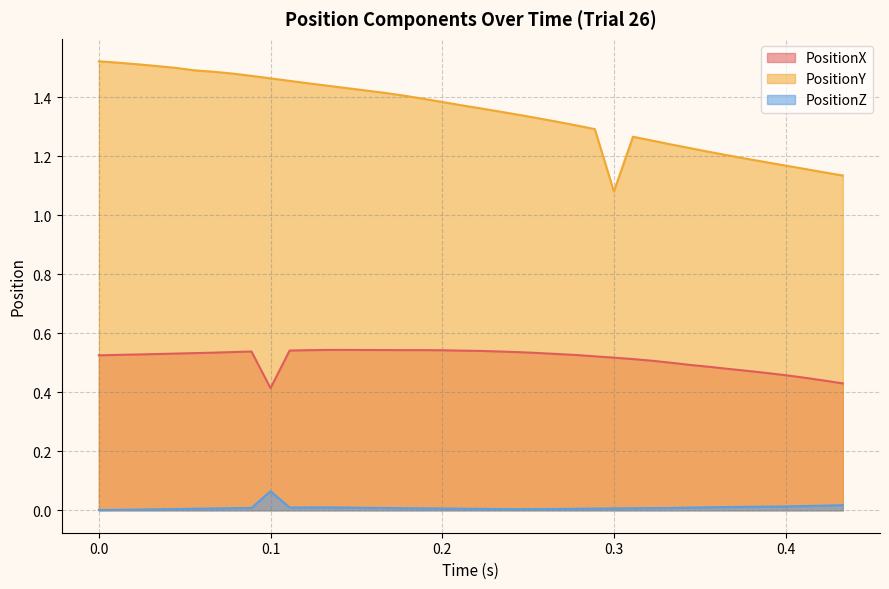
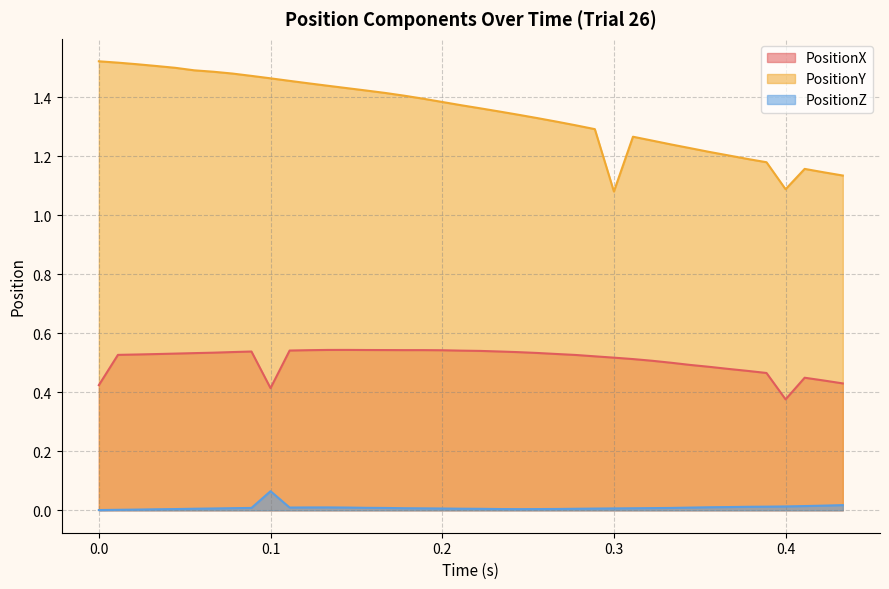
  {
    "PositionX": {
-     "0.0": 0.52,
+     "0.0": 0.42,
      "0.1": 0.41,
      "0.2": 0.54,
      "0.3": 0.52,
-     "0.4": 0.46
+     "0.4": 0.38
    },
    "PositionY": {
      "0.0": 1.52,
      "0.1": 1.46,
      "0.2": 1.38,
      "0.3": 1.08,
-     "0.4": 1.17
+     "0.4": 1.09
    },
    "PositionZ": {
      "0.0": 0.00,
      "0.1": 0.06,
      "0.2": 0.01,
      "0.3": 0.01,
      "0.4": 0.01
    }
  }
